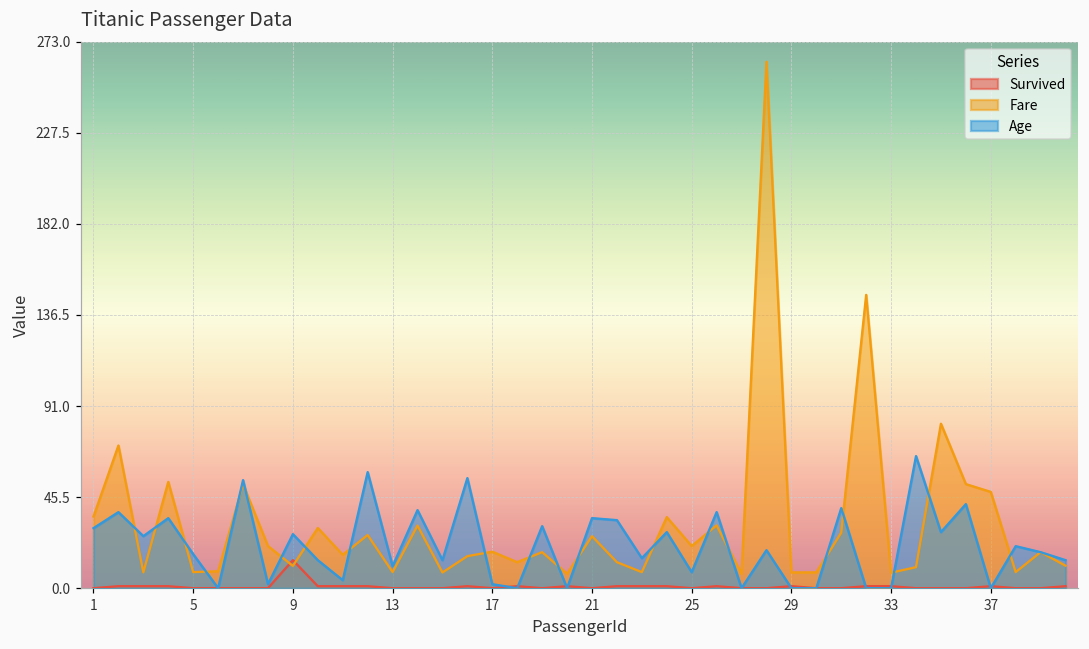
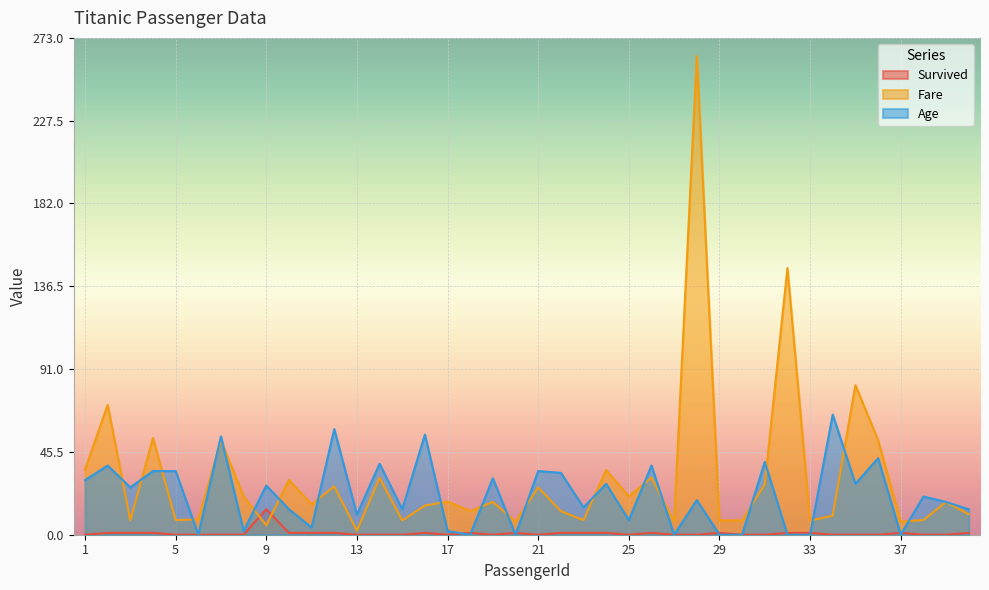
  {
    "Survived": {
      "1": 0,
      "5": 0,
      "9": 14,
      "13": 0,
      "17": 0,
      "21": 0,
      "25": 0
    },
    "Fare": {
      "1": 36,
      "5": 8,
-     "9": 11,
-     "13": 8,
+     "9": 5,
+     "13": 2,
      "17": 18,
      "21": 26,
      "25": 21,
      "29": 8,
      "33": 8,
-     "37": 48
+     "37": 7
    },
    "Age": {
      "1": 30,
-     "5": 17,
+     "5": 35,
      "9": 27,
      "13": 11,
      "17": 2,
      "21": 35,
      "25": 8
    }
  }
